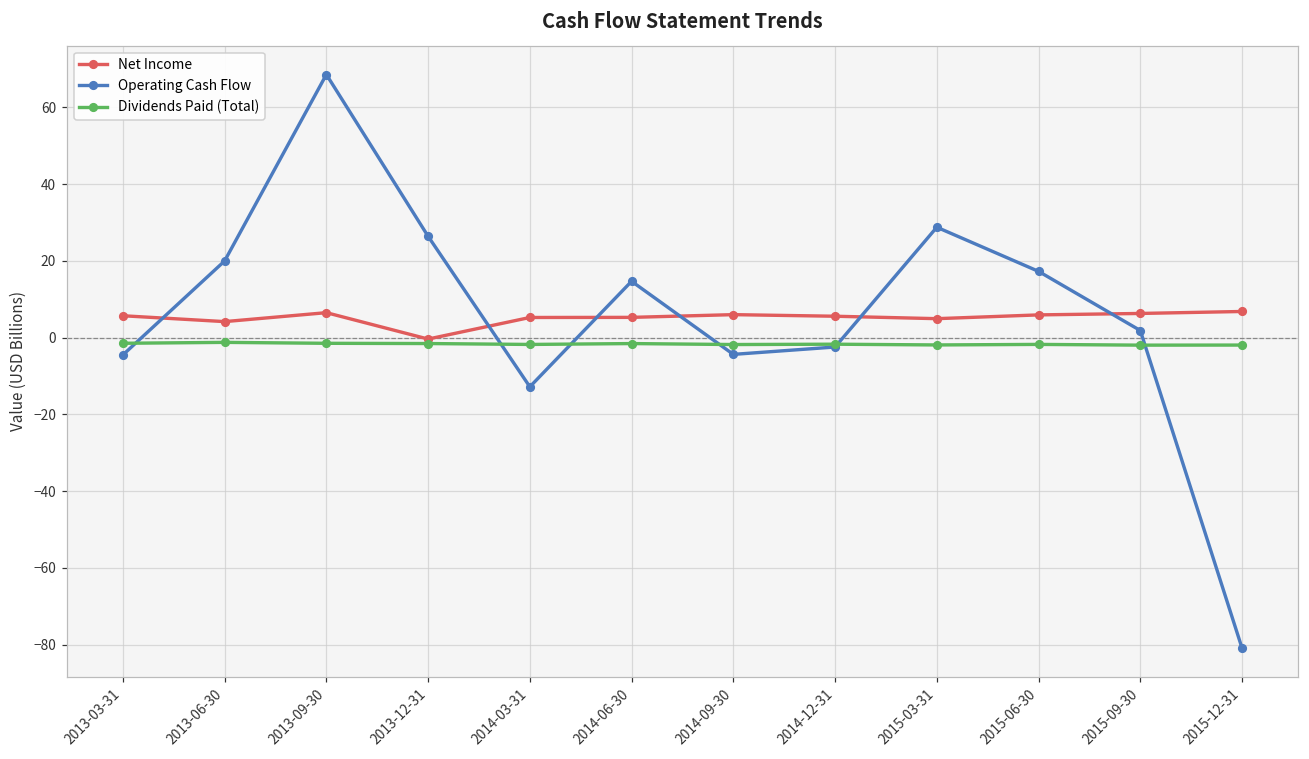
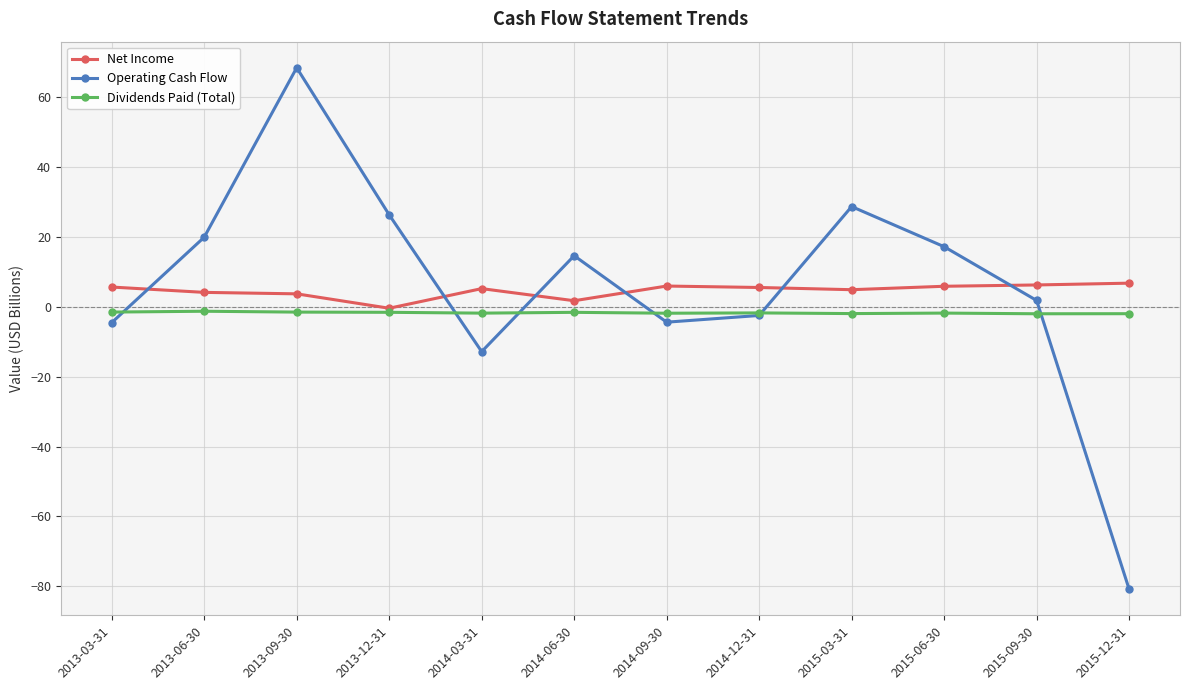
  {
    "Net Income": {
      "2013-03-31": 6,
      "2013-06-30": 4,
-     "2013-09-30": 6,
+     "2013-09-30": 4,
      "2013-12-31": 0,
      "2014-03-31": 5,
-     "2014-06-30": 5,
+     "2014-06-30": 2,
      "2014-09-30": 6,
      "2014-12-31": 6,
      "2015-03-31": 5,
      "2015-06-30": 6,
      "2015-09-30": 6,
      "2015-12-31": 7
    },
    "Operating Cash Flow": {
      "2013-03-31": -5,
      "2013-06-30": 20,
      "2013-09-30": 69,
      "2013-12-31": 26,
      "2014-03-31": -13,
      "2014-06-30": 15,
      "2014-09-30": -4,
      "2014-12-31": -2,
      "2015-03-31": 29,
      "2015-06-30": 17,
      "2015-09-30": 2,
      "2015-12-31": -81
    },
    "Dividends Paid (Total)": {
      "2013-03-31": -1,
      "2013-06-30": -1,
      "2013-09-30": -1,
      "2013-12-31": -2,
      "2014-03-31": -2,
      "2014-06-30": -2,
      "2014-09-30": -2,
      "2014-12-31": -2,
      "2015-03-31": -2,
      "2015-06-30": -2,
      "2015-09-30": -2,
      "2015-12-31": -2
    }
  }
